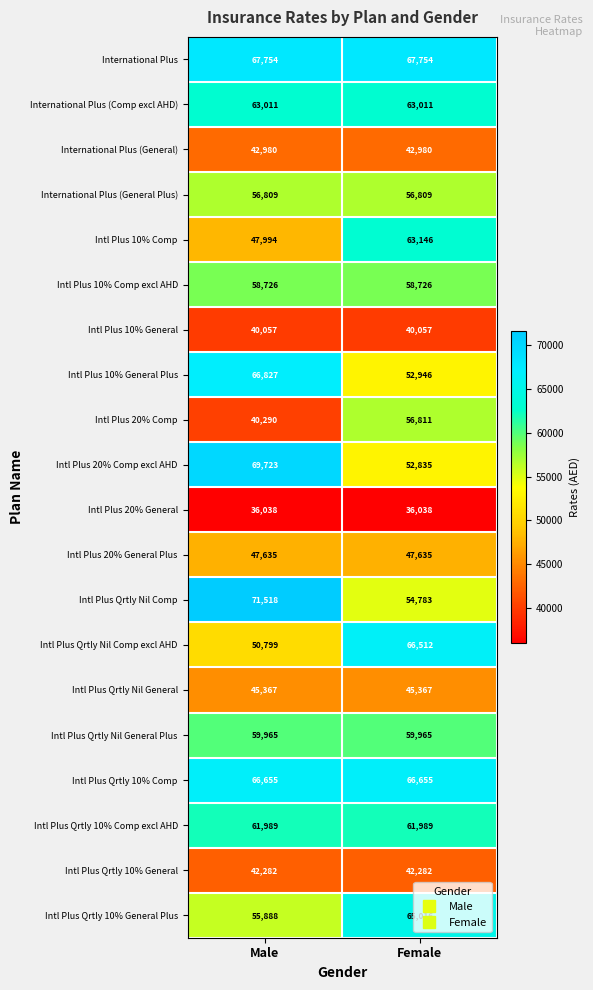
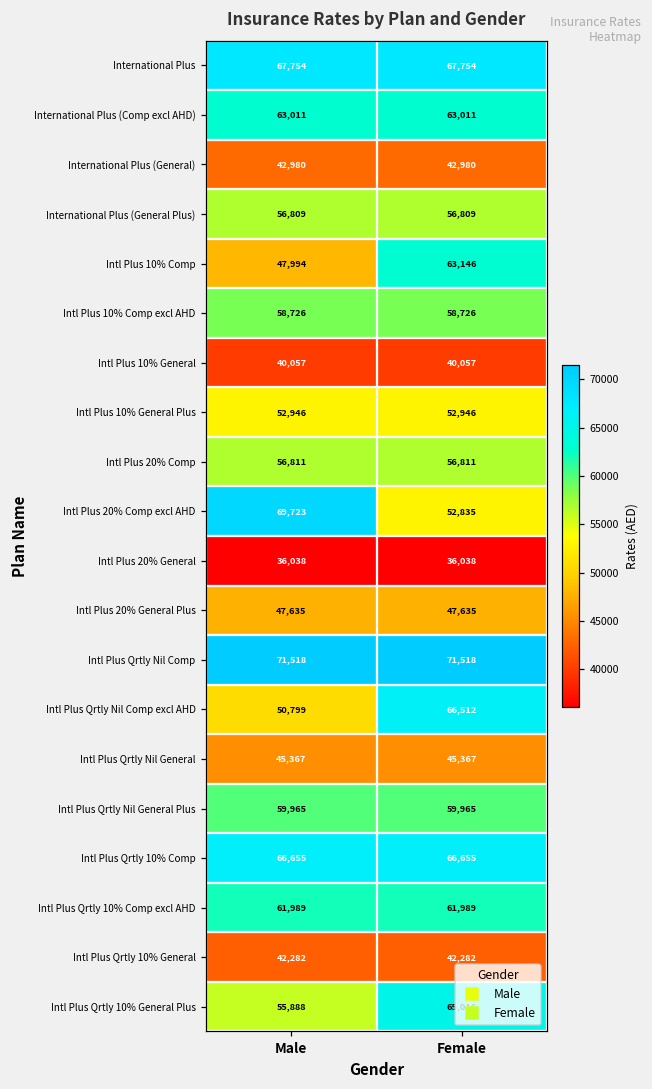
  {
    "International Plus": {
      "Male": "67,754",
      "Female": "67,754"
    },
    "International Plus (Comp excl AHD)": {
      "Male": "63,011",
      "Female": "63,011"
    },
    "International Plus (General)": {
      "Male": "42,980",
      "Female": "42,980"
    },
    "International Plus (General Plus)": {
      "Male": "56,809",
      "Female": "56,809"
    },
    "Intl Plus 10% Comp": {
      "Male": "47,994",
      "Female": "63,146"
    },
    "Intl Plus 10% Comp excl AHD": {
      "Male": "58,726",
      "Female": "58,726"
    },
    "Intl Plus 10% General": {
      "Male": "40,057",
      "Female": "40,057"
    },
    "Intl Plus 10% General Plus": {
-     "Male": "66,827",
+     "Male": "52,946",
      "Female": "52,946"
    },
    "Intl Plus 20% Comp": {
-     "Male": "40,290",
+     "Male": "56,811",
      "Female": "56,811"
    },
    "Intl Plus 20% Comp excl AHD": {
      "Male": "69,723",
      "Female": "52,835"
    },
    "Intl Plus 20% General": {
      "Male": "36,038",
      "Female": "36,038"
    },
    "Intl Plus 20% General Plus": {
      "Male": "47,635",
      "Female": "47,635"
    },
    "Intl Plus Qrtly Nil Comp": {
      "Male": "71,518",
-     "Female": "54,783"
+     "Female": "71,518"
    },
    "Intl Plus Qrtly Nil Comp excl AHD": {
      "Male": "50,799",
      "Female": "66,512"
    },
    "Intl Plus Qrtly Nil General": {
      "Male": "45,367",
      "Female": "45,367"
    },
    "Intl Plus Qrtly Nil General Plus": {
      "Male": "59,965",
      "Female": "59,965"
    },
    "Intl Plus Qrtly 10% Comp": {
      "Male": "66,655",
      "Female": "66,655"
    },
    "Intl Plus Qrtly 10% Comp excl AHD": {
      "Male": "61,989",
      "Female": "61,989"
    },
    "Intl Plus Qrtly 10% General": {
      "Male": "42,282",
      "Female": "42,282"
    },
    "Intl Plus Qrtly 10% General Plus": {
      "Male": "55,888"
    }
  }
